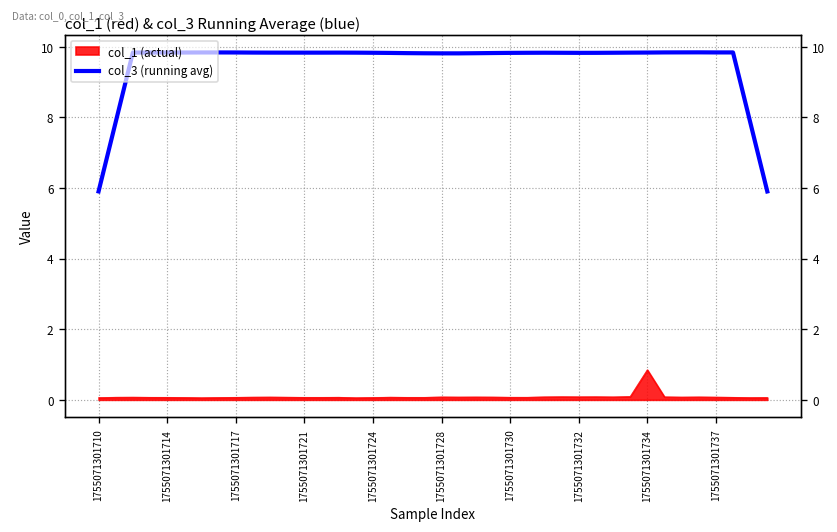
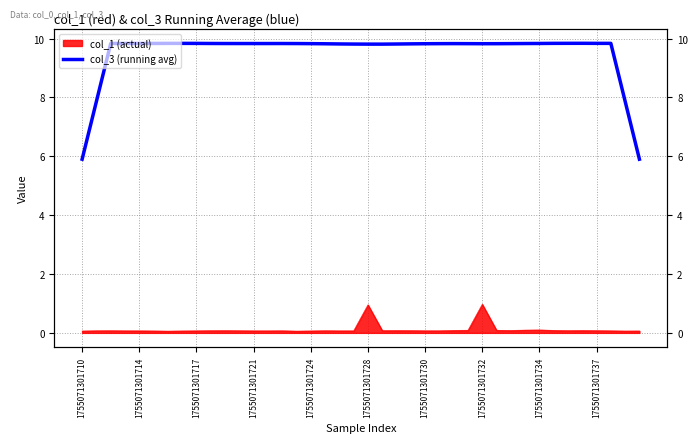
  {
    "col_1 (actual)": {
      "1755071301710": 0.1,
      "1755071301714": 0.1,
      "1755071301717": 0.1,
      "1755071301721": 0.1,
      "1755071301724": 0.1,
-     "1755071301728": 0.1,
+     "1755071301728": 1.0,
      "1755071301730": 0.1,
-     "1755071301732": 0.1,
-     "1755071301734": 0.9,
+     "1755071301732": 1.0,
+     "1755071301734": 0.1,
      "1755071301737": 0.1
    },
    "col_3 (running avg)": {
      "1755071301710": 5.9,
      "1755071301717": 9.8,
      "1755071301721": 9.8,
      "1755071301724": 9.8,
      "1755071301728": 9.8,
      "1755071301730": 9.8,
      "1755071301732": 9.8,
      "1755071301734": 9.8,
      "1755071301737": 9.8
    }
  }
